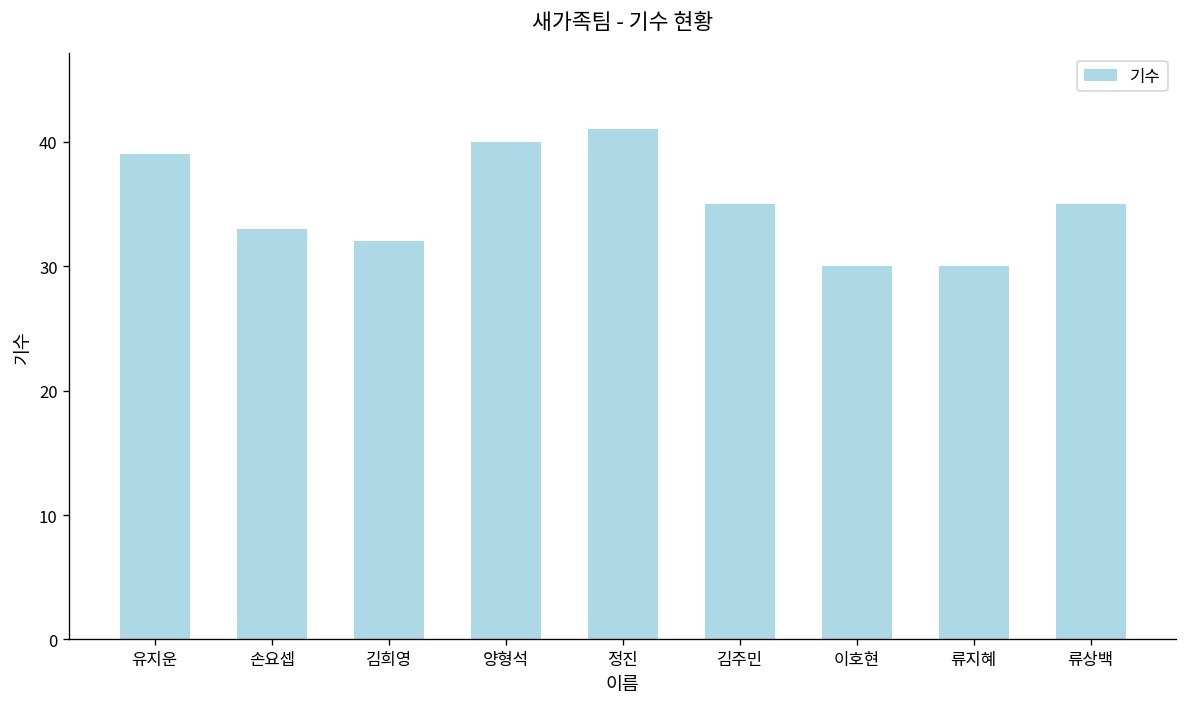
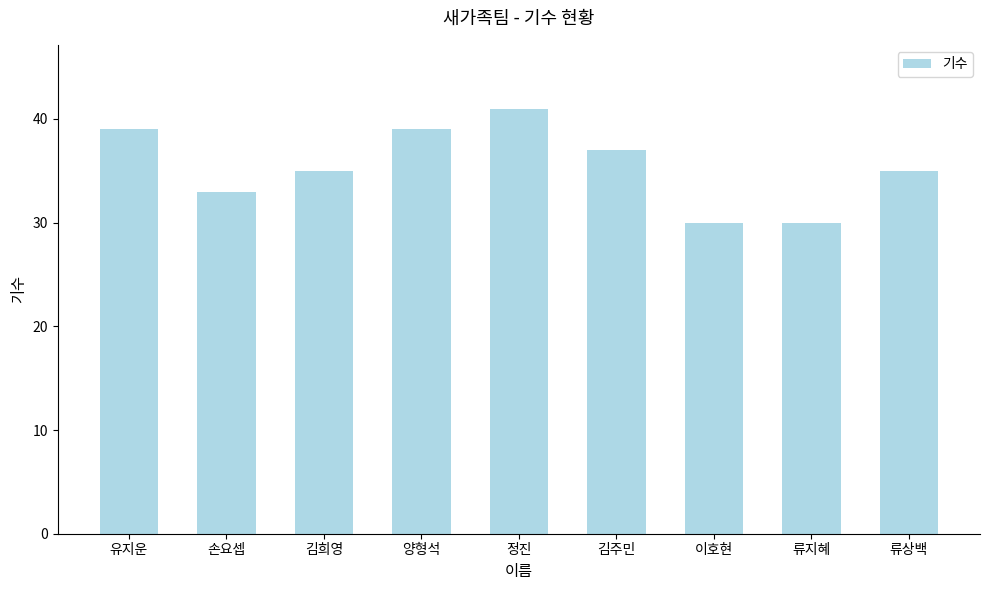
  {
    "유지운": 39,
    "손요셉": 33,
-   "김희영": 32,
-   "양형석": 40,
+   "김희영": 35,
+   "양형석": 39,
    "정진": 41,
-   "김주민": 35,
+   "김주민": 37,
    "이호현": 30,
    "류지혜": 30,
    "류상백": 35
  }
